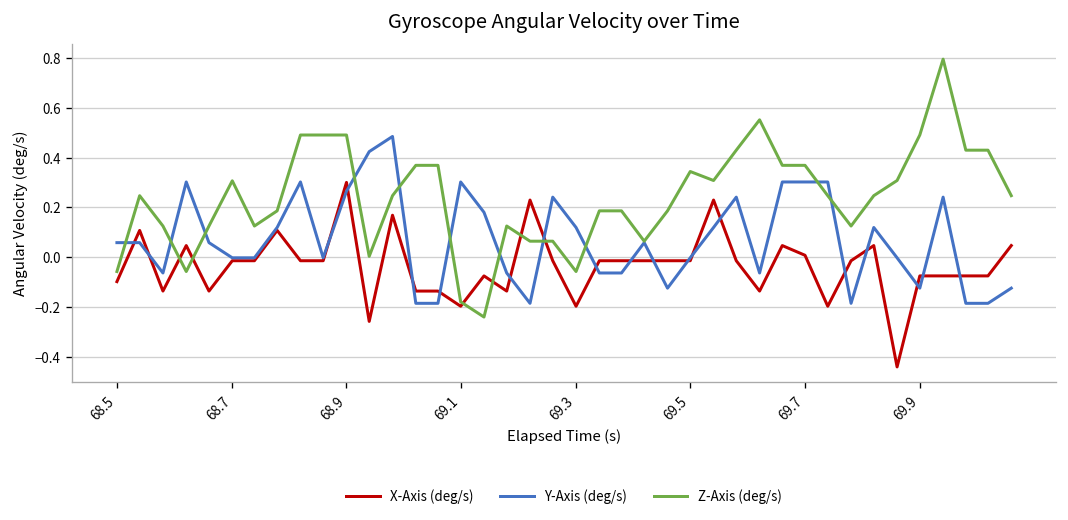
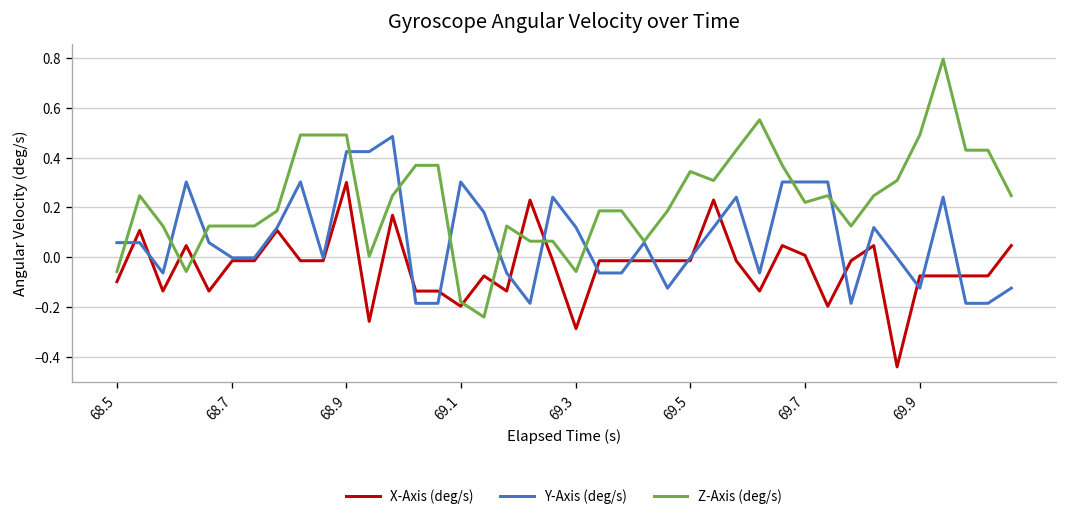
  {
    "X-Axis (deg/s)": {
      "68.5": -0.10,
      "68.9": 0.30,
      "69.1": -0.20,
-     "69.3": -0.20,
+     "69.3": -0.29,
      "69.7": 0.01,
      "69.9": -0.08
    },
    "Y-Axis (deg/s)": {
      "68.5": 0.06,
-     "68.9": 0.27,
+     "68.9": 0.42,
      "69.1": 0.30,
      "69.3": 0.12,
      "69.7": 0.30,
      "69.9": -0.12
    },
    "Z-Axis (deg/s)": {
      "68.5": -0.06,
-     "68.7": 0.31,
+     "68.7": 0.13,
      "68.9": 0.49,
      "69.1": -0.18,
      "69.3": -0.06,
      "69.5": 0.34,
-     "69.7": 0.37,
+     "69.7": 0.22,
      "69.9": 0.49
    }
  }
